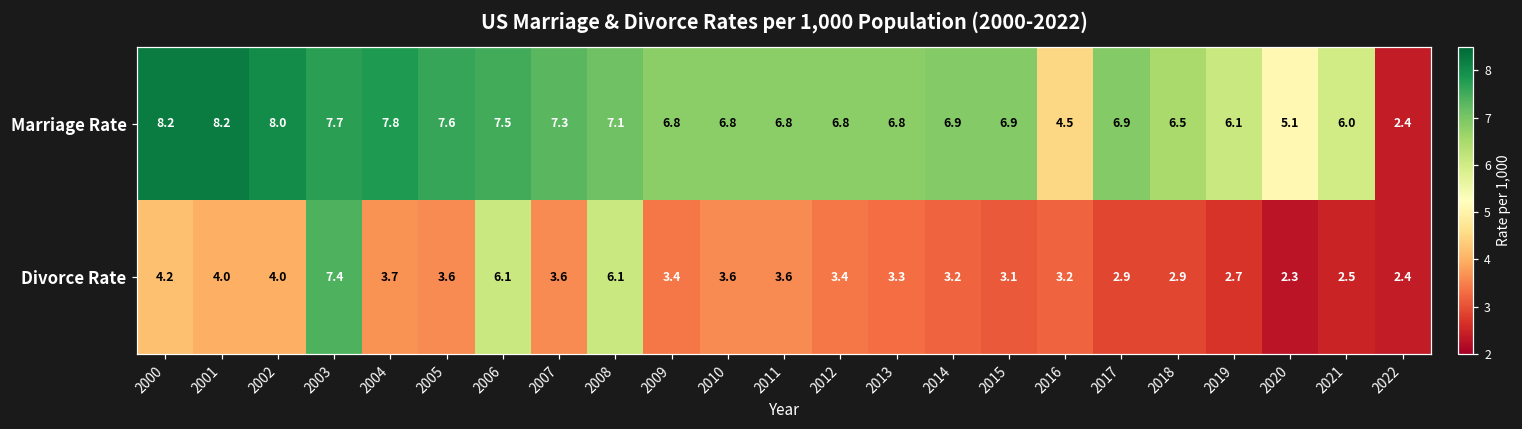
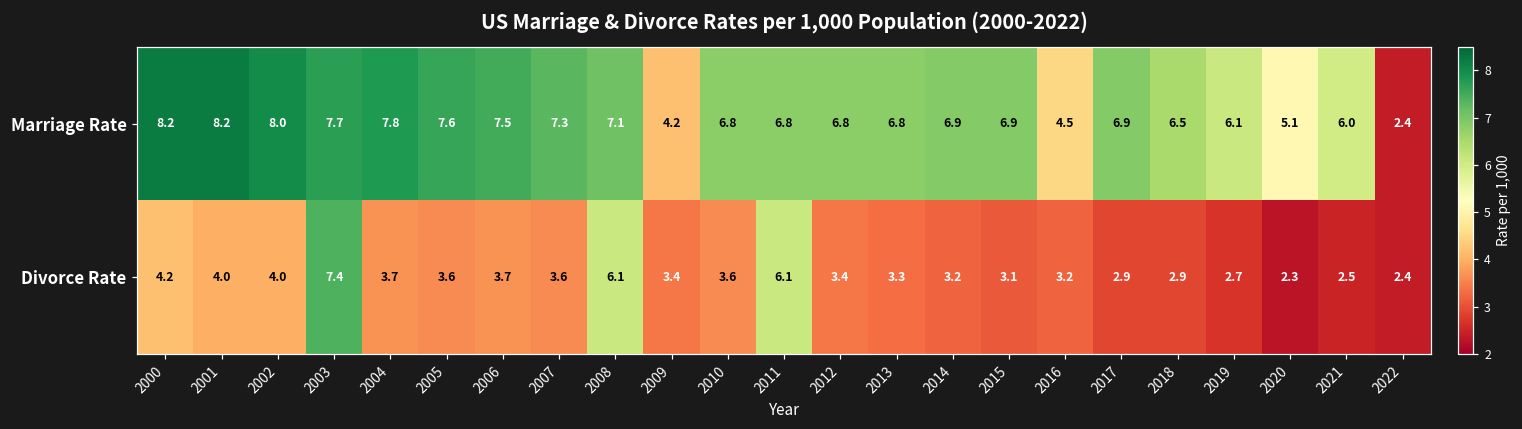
  {
    "Marriage Rate": {
      "2000": 8.2,
      "2001": 8.2,
      "2002": 8.0,
      "2003": 7.7,
      "2004": 7.8,
      "2005": 7.6,
      "2006": 7.5,
      "2007": 7.3,
      "2008": 7.1,
-     "2009": 6.8,
+     "2009": 4.2,
      "2010": 6.8,
      "2011": 6.8,
      "2012": 6.8,
      "2013": 6.8,
      "2014": 6.9,
      "2015": 6.9,
      "2016": 4.5,
      "2017": 6.9,
      "2018": 6.5,
      "2019": 6.1,
      "2020": 5.1,
      "2021": 6.0,
      "2022": 2.4
    },
    "Divorce Rate": {
      "2000": 4.2,
      "2001": 4.0,
      "2002": 4.0,
      "2003": 7.4,
      "2004": 3.7,
      "2005": 3.6,
-     "2006": 6.1,
+     "2006": 3.7,
      "2007": 3.6,
      "2008": 6.1,
      "2009": 3.4,
      "2010": 3.6,
-     "2011": 3.6,
+     "2011": 6.1,
      "2012": 3.4,
      "2013": 3.3,
      "2014": 3.2,
      "2015": 3.1,
      "2016": 3.2,
      "2017": 2.9,
      "2018": 2.9,
      "2019": 2.7,
      "2020": 2.3,
      "2021": 2.5,
      "2022": 2.4
    }
  }
